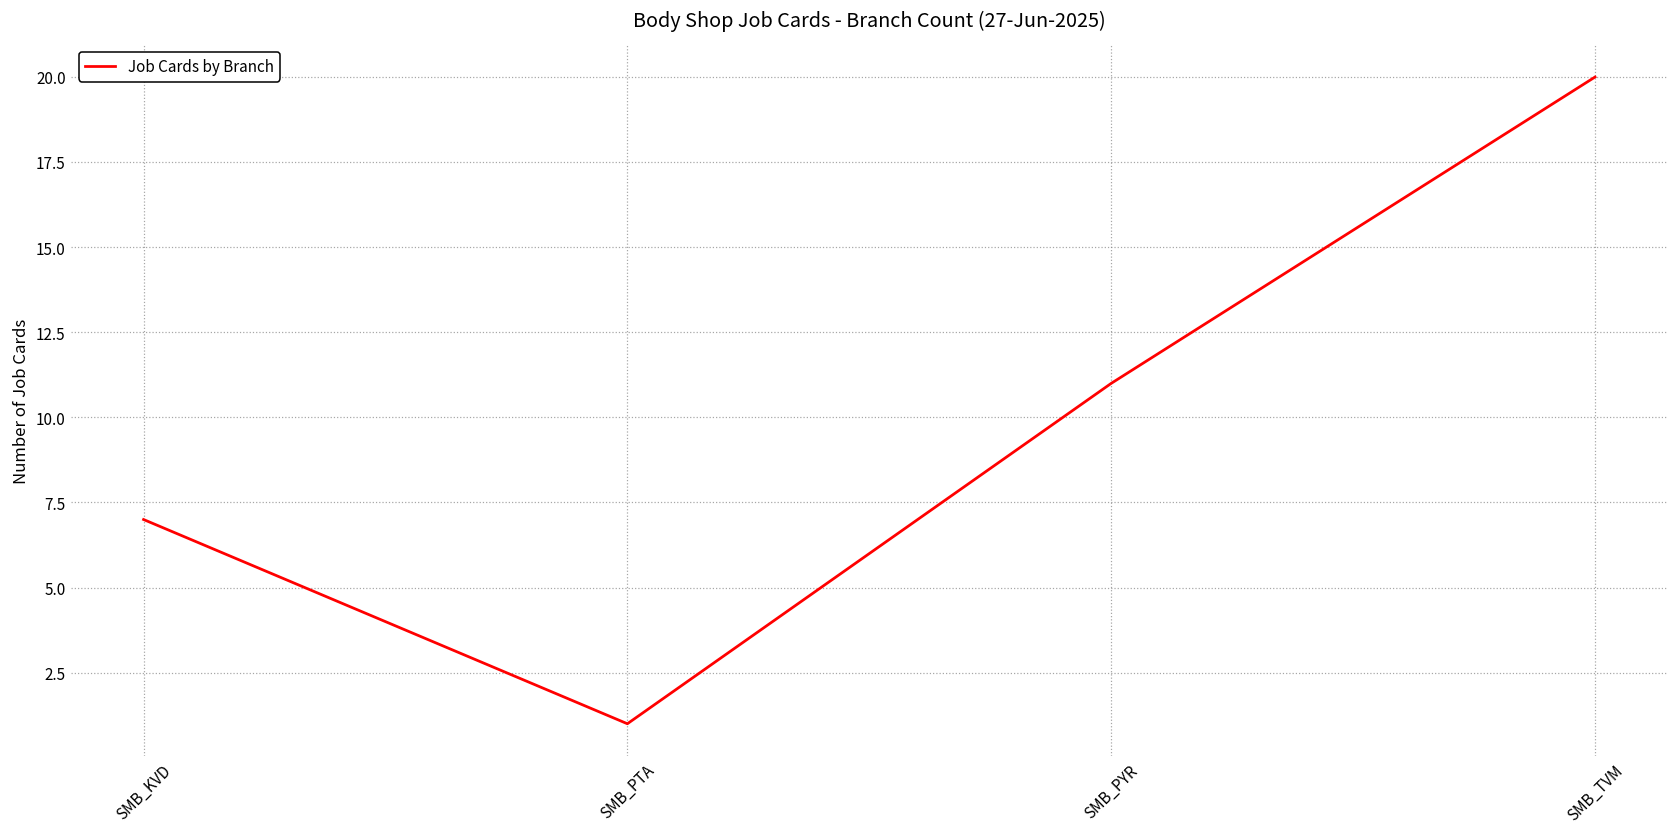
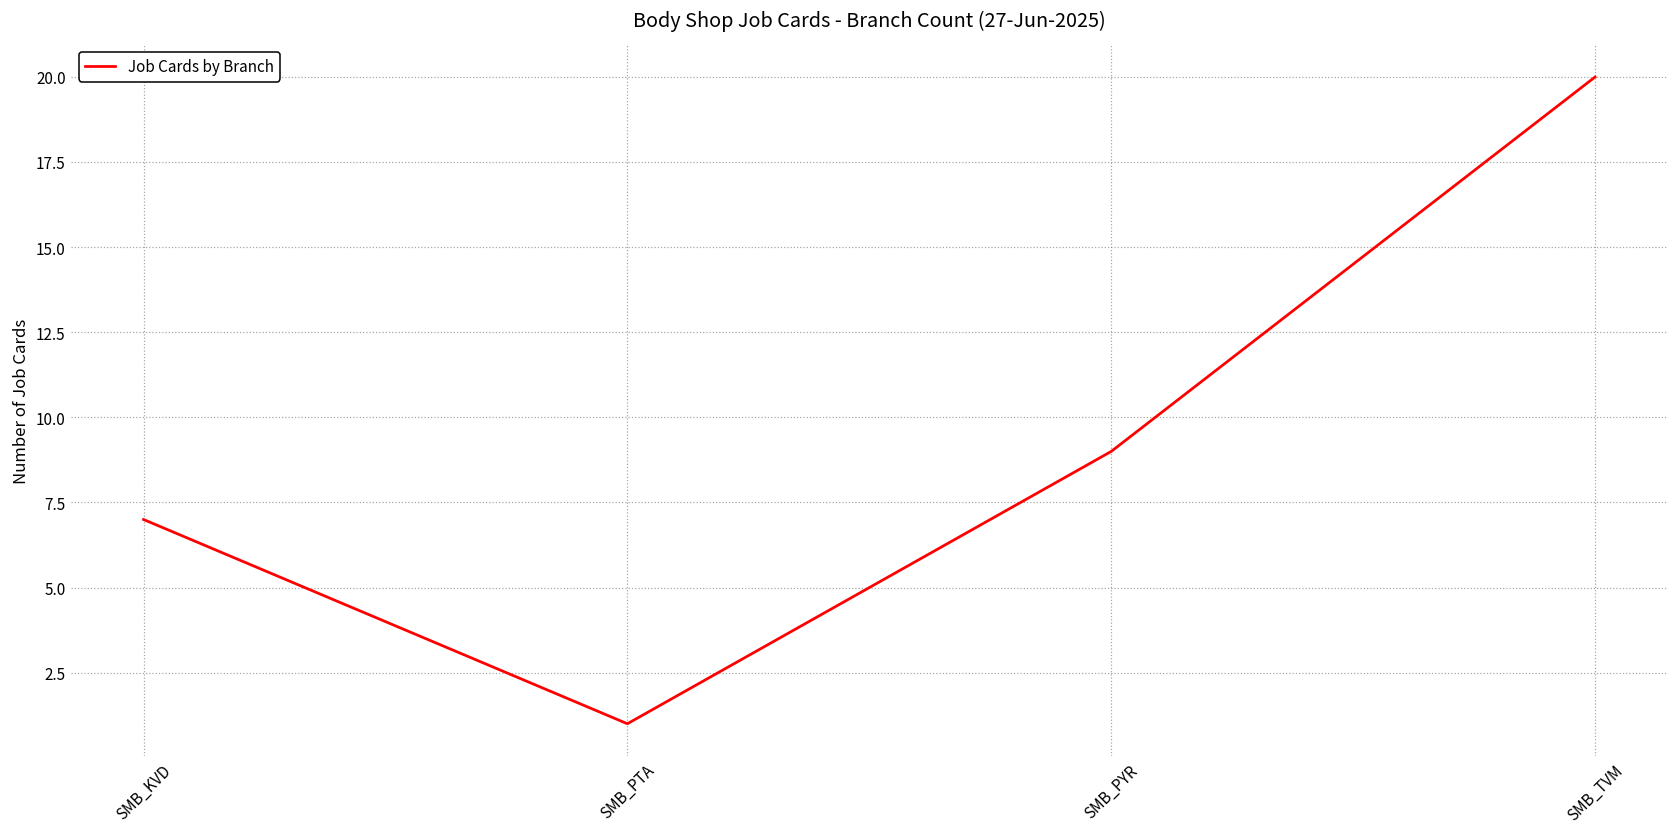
  {
    "SMB_KVD": 7,
    "SMB_PTA": 1,
-   "SMB_PYR": 11,
+   "SMB_PYR": 9,
    "SMB_TVM": 20
  }
